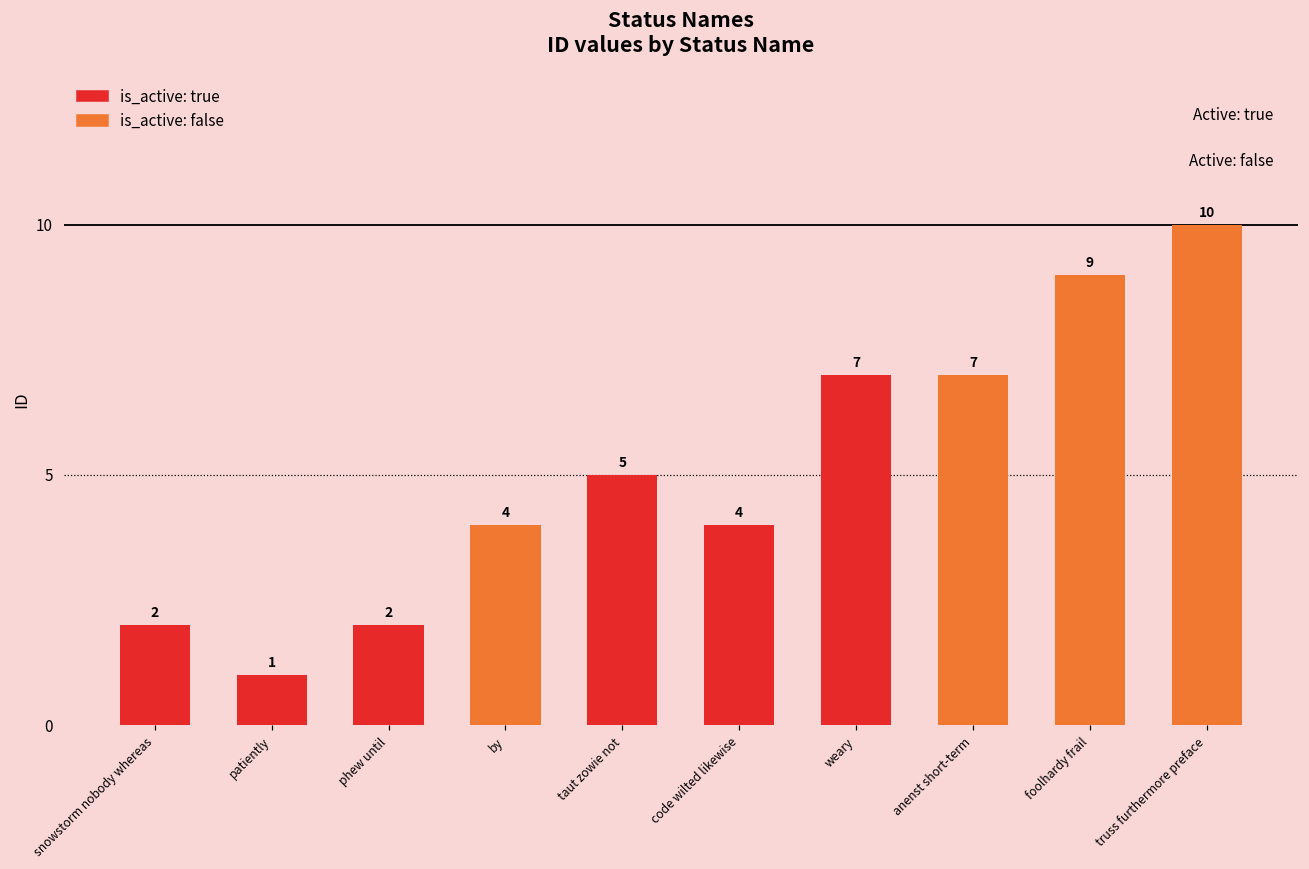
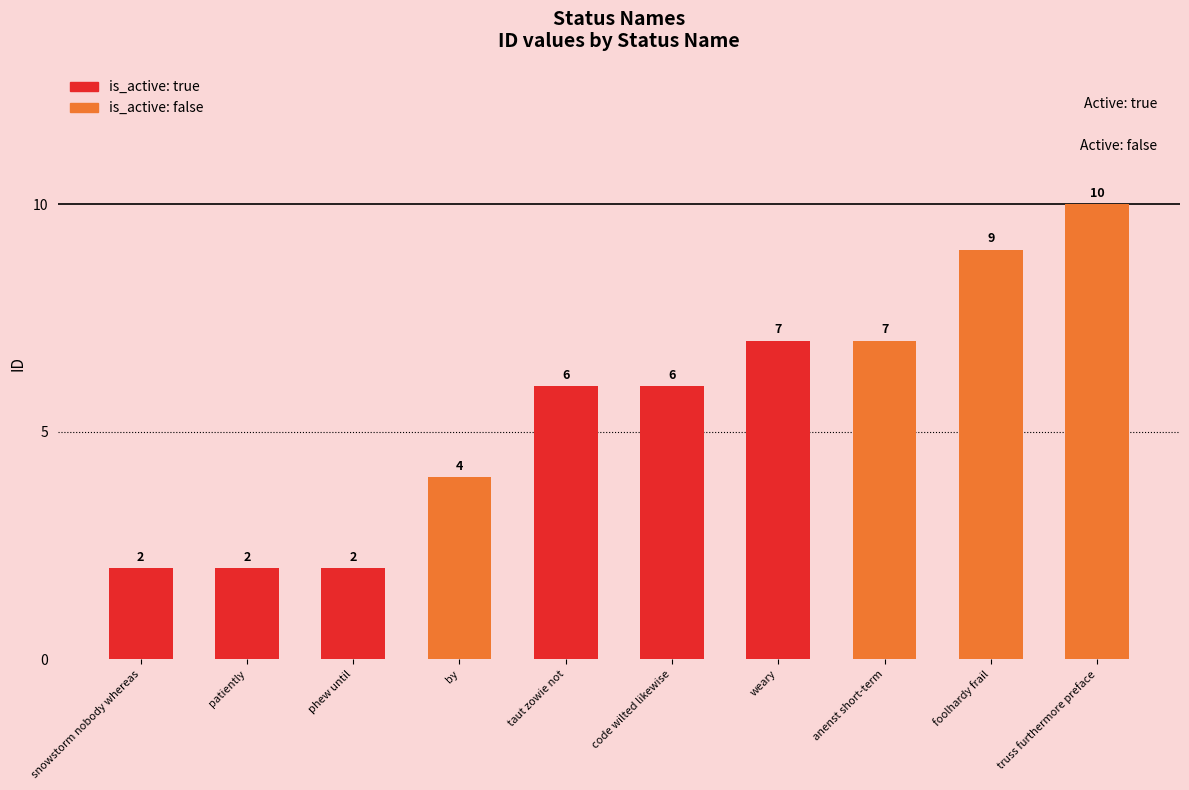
  {
    "snowstorm nobody whereas": 2,
-   "patiently": 1,
+   "patiently": 2,
    "phew until": 2,
    "by": 4,
-   "taut zowie not": 5,
-   "code wilted likewise": 4,
+   "taut zowie not": 6,
+   "code wilted likewise": 6,
    "weary": 7,
    "anenst short-term": 7,
    "foolhardy frail": 9,
    "truss furthermore preface": 10
  }
